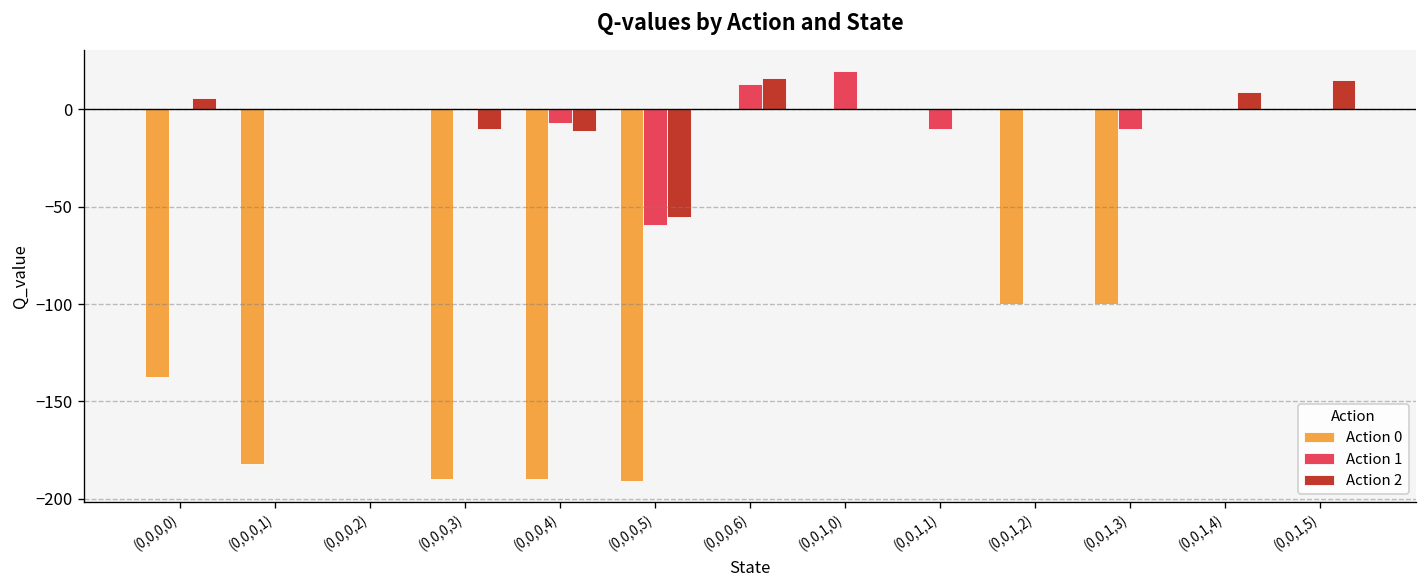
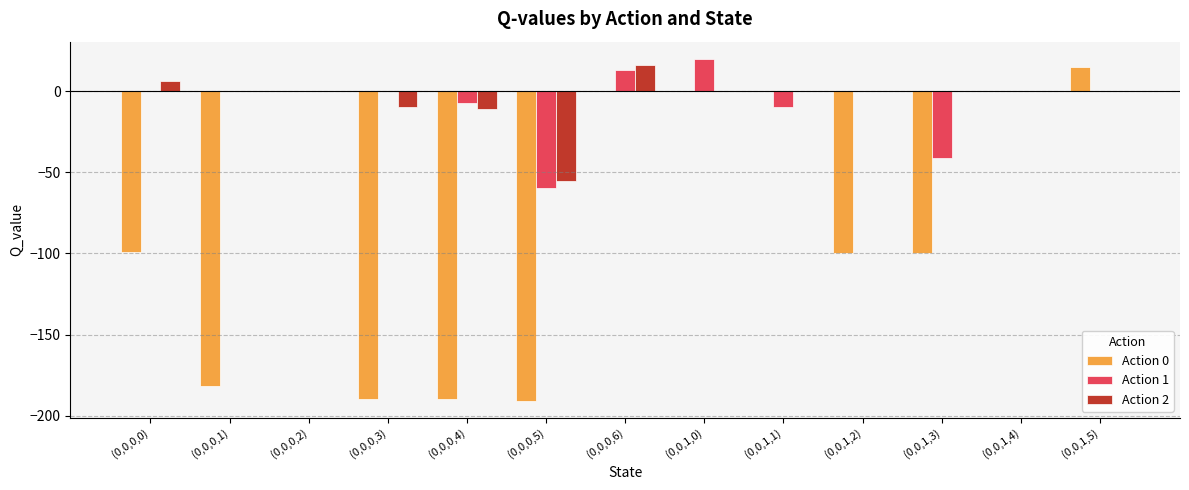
  {
    "Action 0": {
-     "(0,0,0,0)": -137,
+     "(0,0,0,0)": -99,
      "(0,0,0,1)": -182,
      "(0,0,0,2)": 0,
      "(0,0,0,3)": -190,
      "(0,0,0,4)": -190,
      "(0,0,0,5)": -191,
      "(0,0,0,6)": 0,
      "(0,0,1,0)": 0,
      "(0,0,1,1)": 0,
      "(0,0,1,2)": -100,
      "(0,0,1,3)": -100,
      "(0,0,1,4)": 0,
-     "(0,0,1,5)": 0
+     "(0,0,1,5)": 15
    },
    "Action 1": {
      "(0,0,0,0)": 0,
      "(0,0,0,1)": 0,
      "(0,0,0,2)": 0,
      "(0,0,0,3)": 0,
      "(0,0,0,4)": -7,
      "(0,0,0,5)": -60,
      "(0,0,0,6)": 13,
      "(0,0,1,0)": 20,
      "(0,0,1,1)": -10,
      "(0,0,1,2)": 0,
-     "(0,0,1,3)": -10,
+     "(0,0,1,3)": -41,
      "(0,0,1,4)": 0,
      "(0,0,1,5)": 0
    },
    "Action 2": {
      "(0,0,0,0)": 6,
      "(0,0,0,1)": 0,
      "(0,0,0,2)": 0,
      "(0,0,0,3)": -10,
      "(0,0,0,4)": -11,
      "(0,0,0,5)": -56,
      "(0,0,0,6)": 16,
      "(0,0,1,0)": 0,
      "(0,0,1,1)": 0,
      "(0,0,1,2)": 0,
      "(0,0,1,3)": 0,
-     "(0,0,1,4)": 9,
-     "(0,0,1,5)": 15
+     "(0,0,1,4)": 0,
+     "(0,0,1,5)": 0
    }
  }
